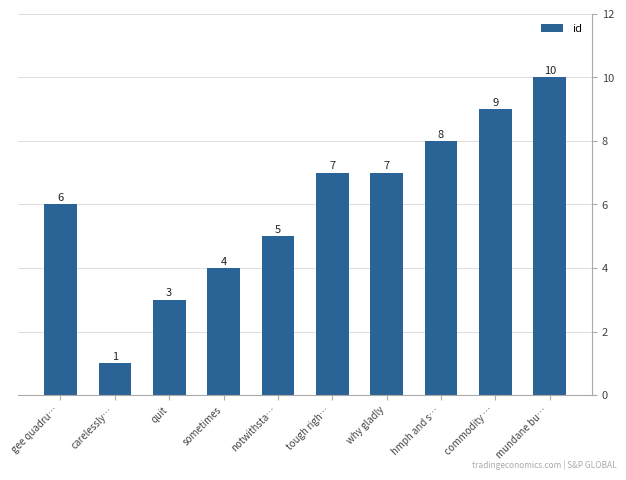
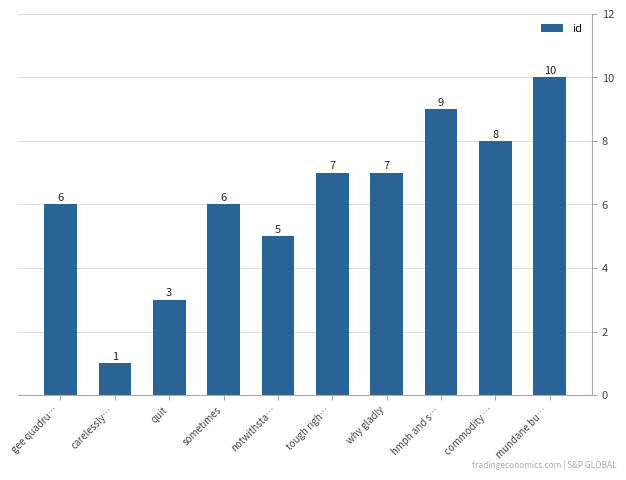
  {
    "gee quadru…": 6,
    "carelessly…": 1,
    "quit": 3,
-   "sometimes": 4,
+   "sometimes": 6,
    "notwithsta…": 5,
    "tough righ…": 7,
    "why gladly": 7,
-   "hmph and s…": 8,
-   "commodity …": 9,
+   "hmph and s…": 9,
+   "commodity …": 8,
    "mundane bu…": 10
  }
